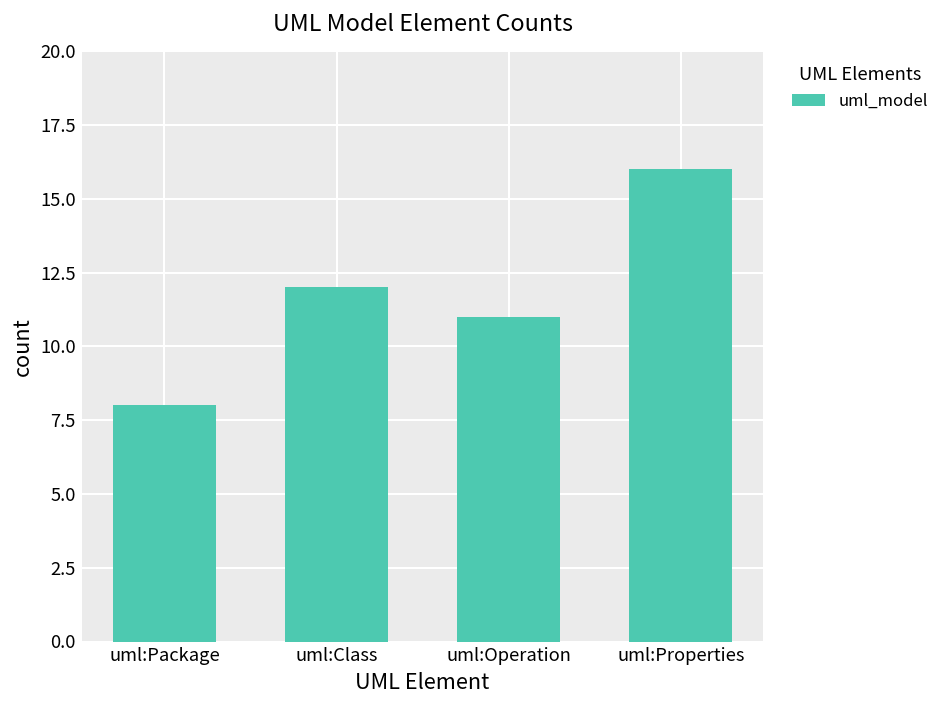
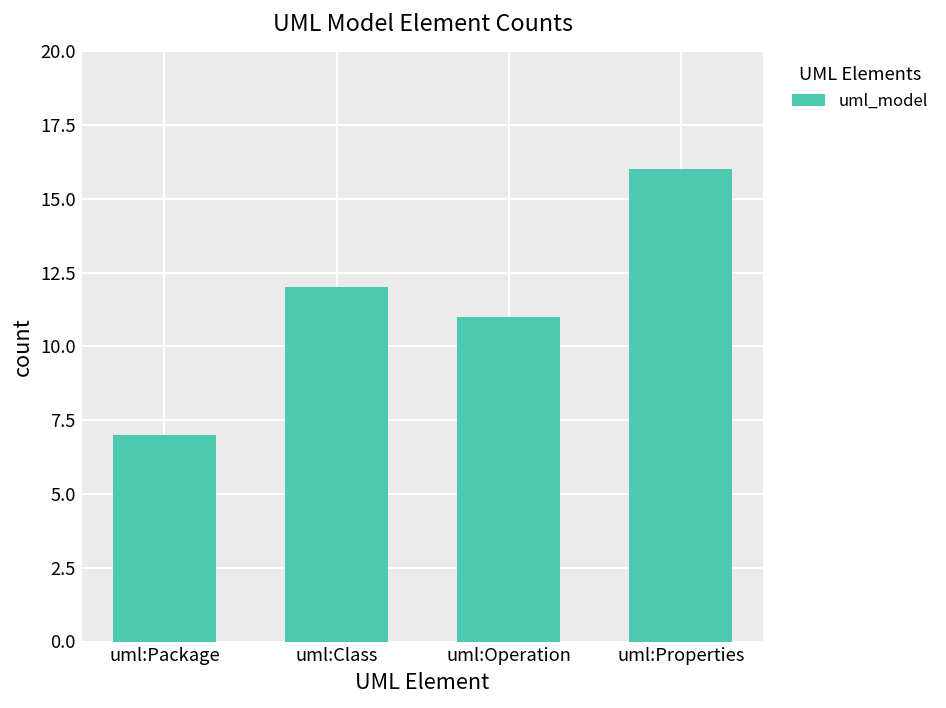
  {
-   "uml:Package": 8,
+   "uml:Package": 7,
    "uml:Class": 12,
    "uml:Operation": 11,
    "uml:Properties": 16
  }
